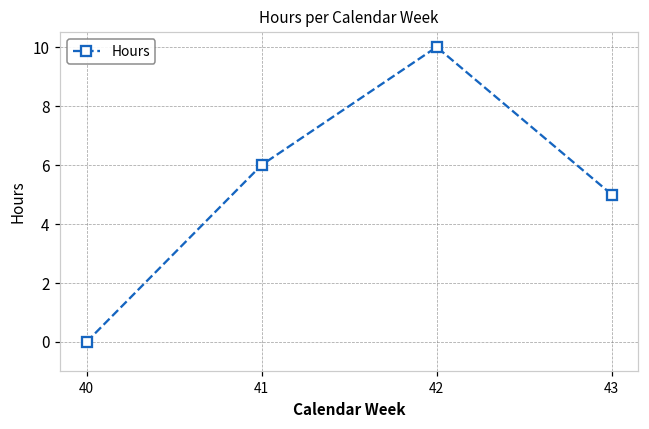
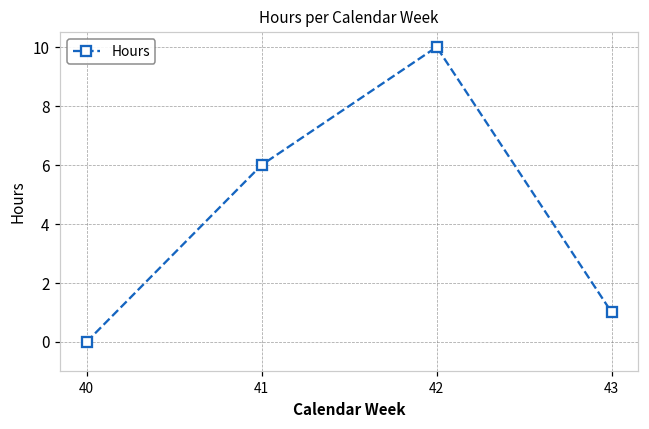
  {
    "40": 0,
    "41": 6,
    "42": 10,
-   "43": 5
+   "43": 1
  }
